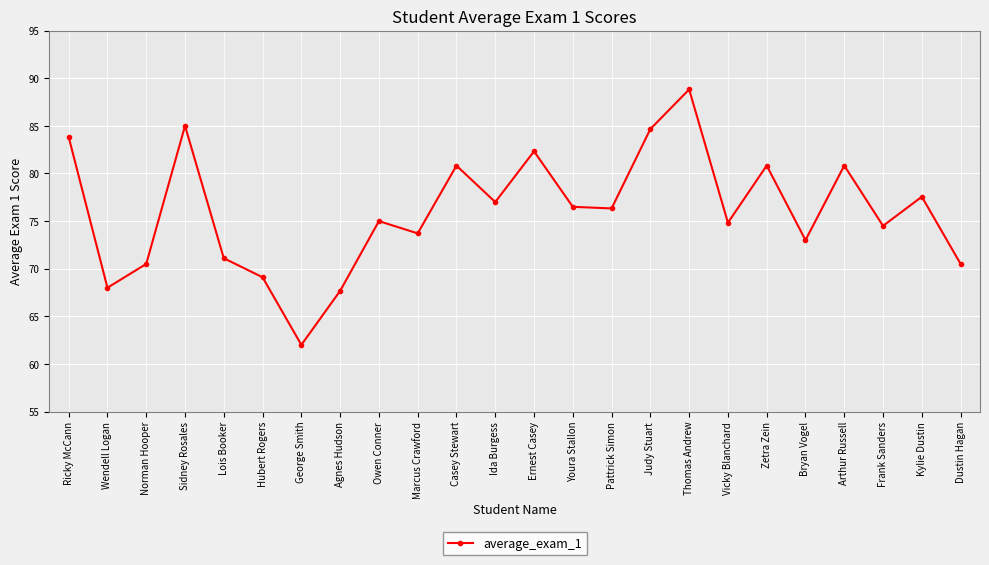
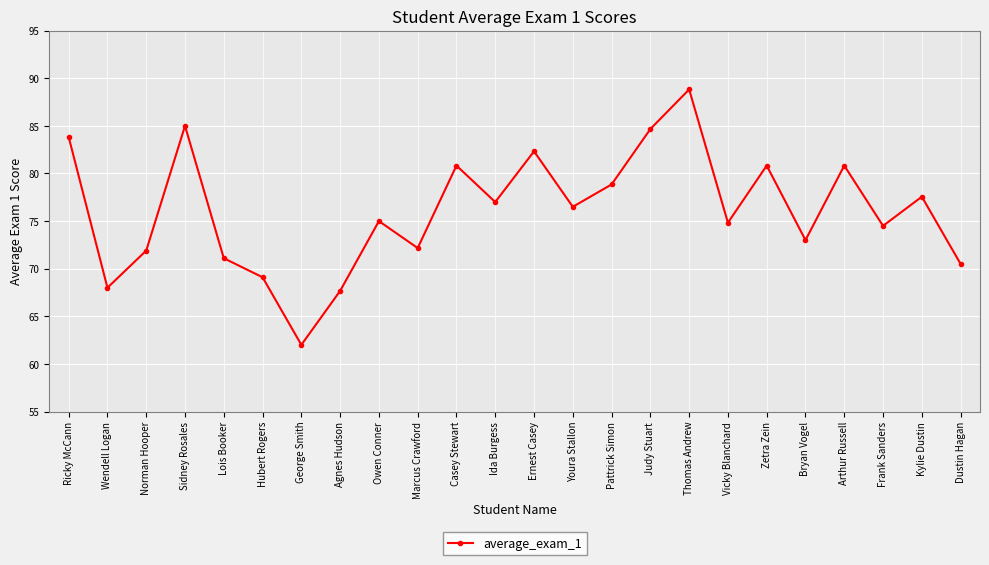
  {
    "Ricky McCann": 84,
    "Wendell Logan": 68,
-   "Norman Hooper": 71,
+   "Norman Hooper": 72,
    "Sidney Rosales": 85,
    "Lois Booker": 71,
    "Hubert Rogers": 69,
    "George Smith": 62,
    "Agnes Hudson": 68,
    "Owen Conner": 75,
-   "Marcus Crawford": 74,
+   "Marcus Crawford": 72,
    "Casey Stewart": 81,
    "Ida Burgess": 77,
    "Ernest Casey": 82,
    "Youra Stallon": 77,
-   "Pattrick Simon": 76,
+   "Pattrick Simon": 79,
    "Judy Stuart": 85,
    "Thomas Andrew": 89,
    "Vicky Blanchard": 75,
    "Zetra Zein": 81,
    "Bryan Vogel": 73,
    "Arthur Russell": 81,
    "Frank Sanders": 75,
    "Kylie Dustin": 78,
    "Dustin Hagan": 71
  }
